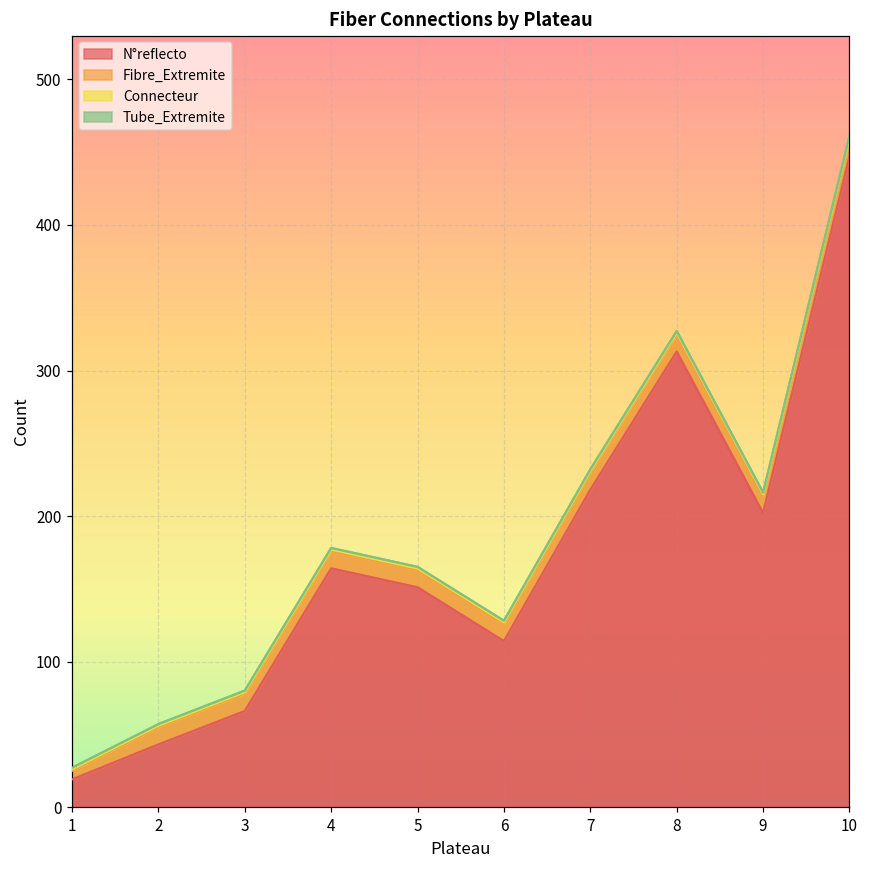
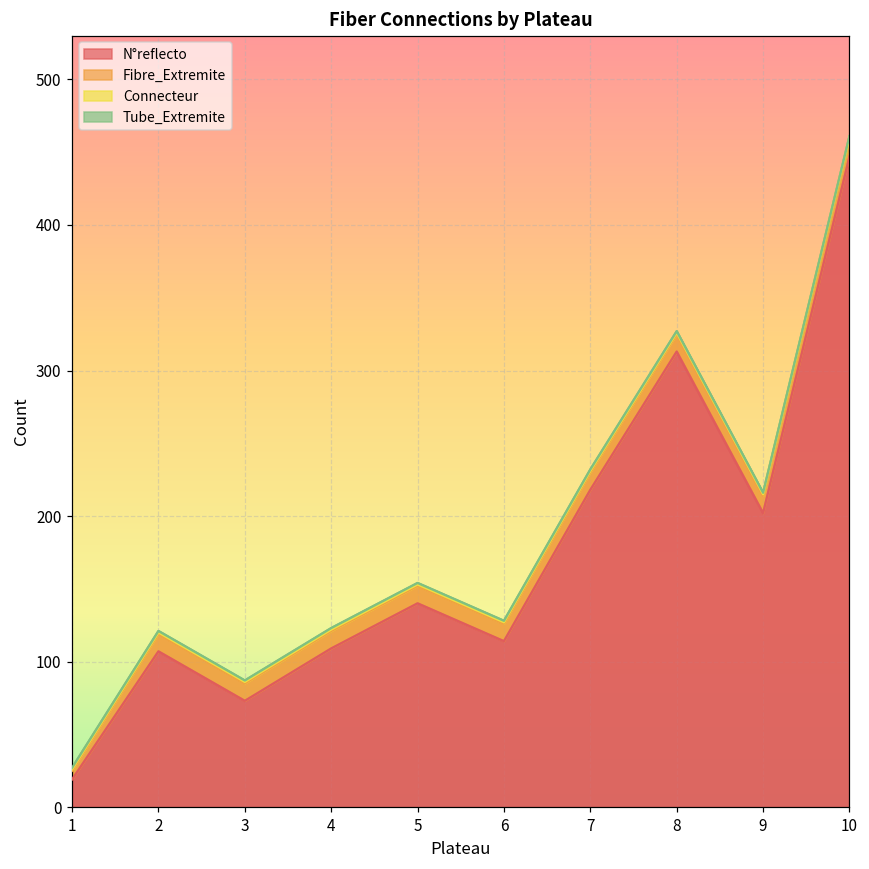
  {
    "N°reflecto": {
      "1": 19,
-     "2": 43,
-     "3": 66,
-     "4": 164,
-     "5": 151,
+     "2": 107,
+     "3": 73,
+     "4": 109,
+     "5": 140,
      "6": 114,
      "7": 218,
      "8": 313,
      "9": 202,
      "10": 447
    }
  }
